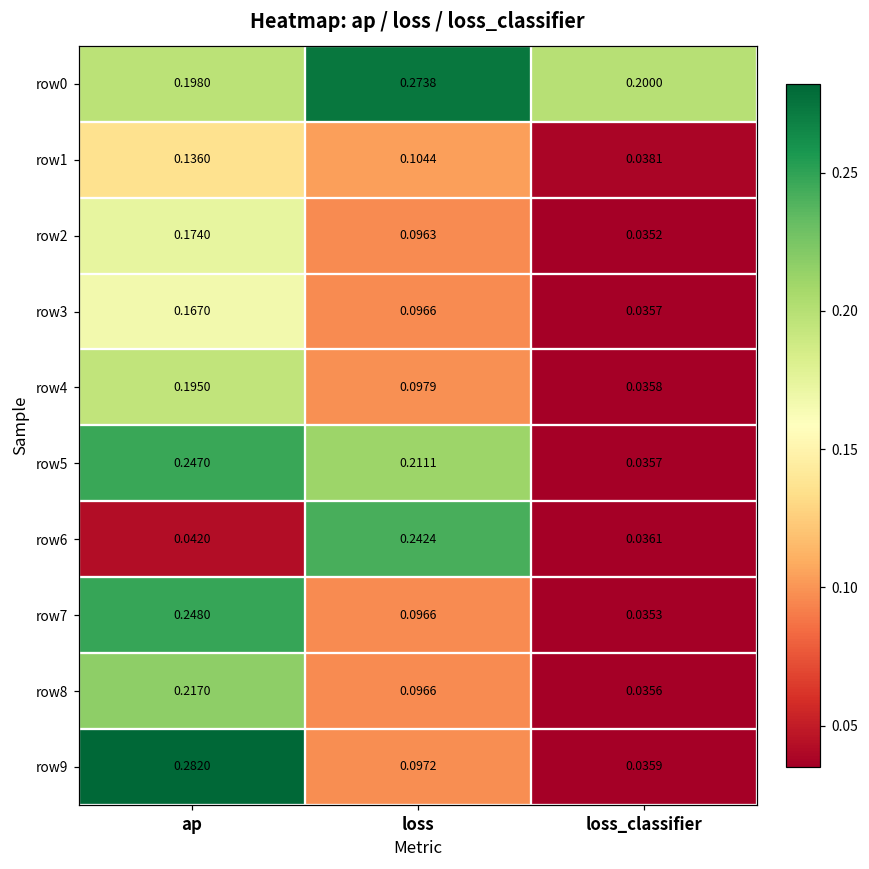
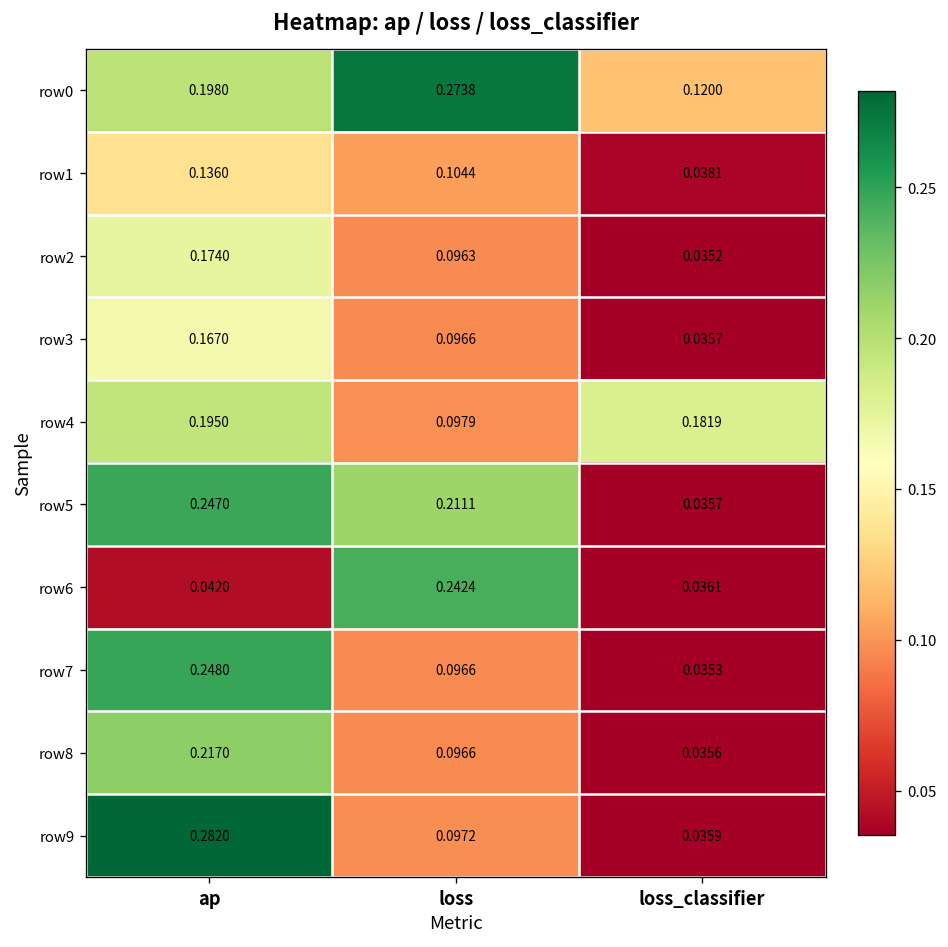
  {
    "row0": {
      "ap": 0.1980,
      "loss": 0.2738,
-     "loss_classifier": 0.2000
+     "loss_classifier": 0.1200
    },
    "row1": {
      "ap": 0.1360,
      "loss": 0.1044,
      "loss_classifier": 0.0381
    },
    "row2": {
      "ap": 0.1740,
      "loss": 0.0963,
      "loss_classifier": 0.0352
    },
    "row3": {
      "ap": 0.1670,
      "loss": 0.0966,
      "loss_classifier": 0.0357
    },
    "row4": {
      "ap": 0.1950,
      "loss": 0.0979,
-     "loss_classifier": 0.0358
+     "loss_classifier": 0.1819
    },
    "row5": {
      "ap": 0.2470,
      "loss": 0.2111,
      "loss_classifier": 0.0357
    },
    "row6": {
      "ap": 0.0420,
      "loss": 0.2424,
      "loss_classifier": 0.0361
    },
    "row7": {
      "ap": 0.2480,
      "loss": 0.0966,
      "loss_classifier": 0.0353
    },
    "row8": {
      "ap": 0.2170,
      "loss": 0.0966,
      "loss_classifier": 0.0356
    },
    "row9": {
      "ap": 0.2820,
      "loss": 0.0972,
      "loss_classifier": 0.0359
    }
  }
